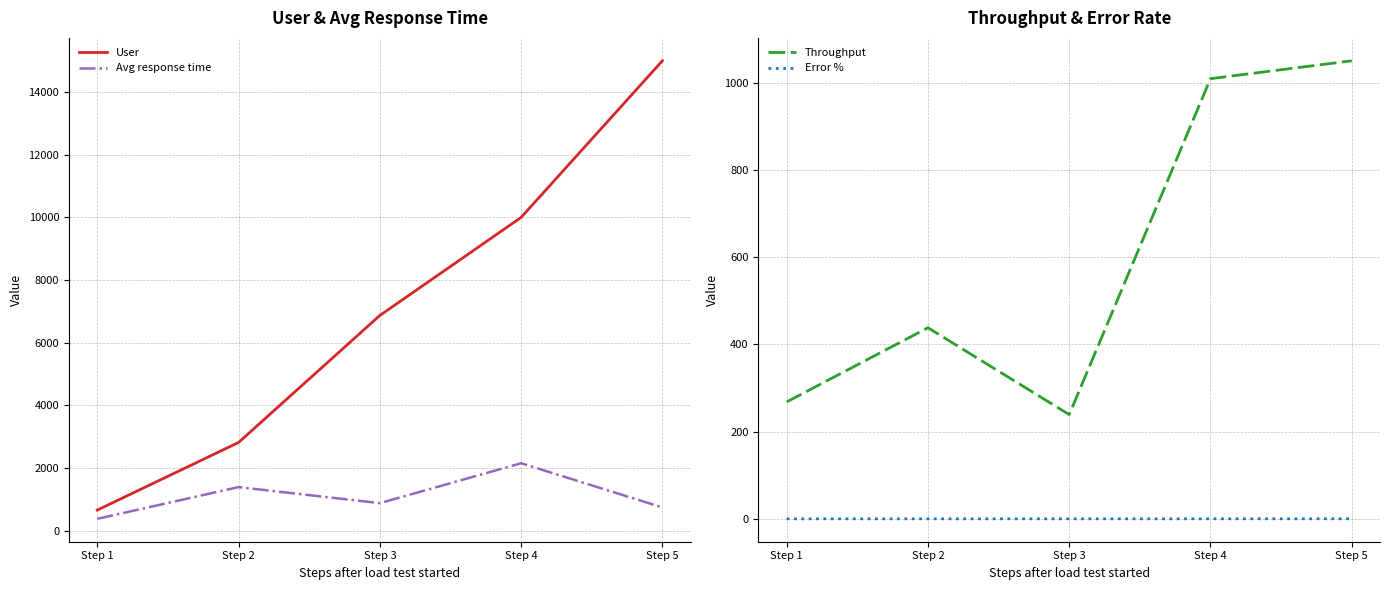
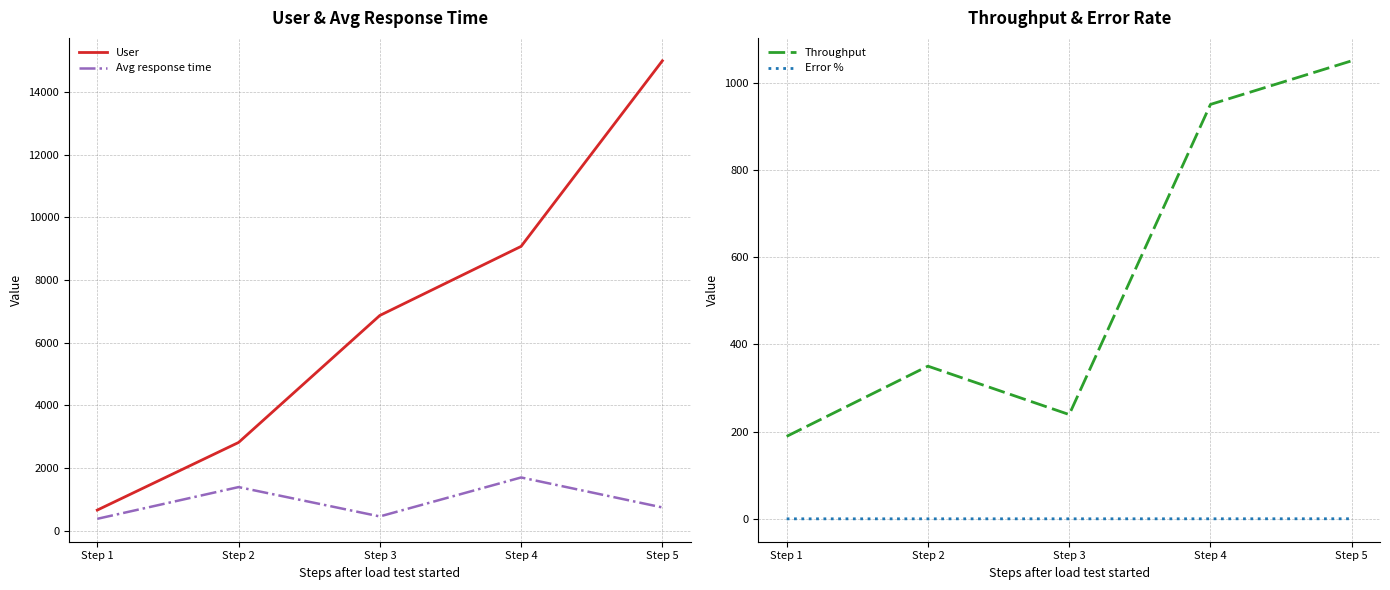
  {
    "User & Avg Response Time": {
      "User": {
        "Step 1": 700,
        "Step 2": 2800,
        "Step 3": 6900,
-       "Step 4": 10000,
+       "Step 4": 9100,
        "Step 5": 15000
      },
      "Avg response time": {
        "Step 1": 400,
        "Step 2": 1400,
-       "Step 3": 900,
-       "Step 4": 2200,
+       "Step 3": 500,
+       "Step 4": 1700,
        "Step 5": 700
      }
    },
    "Throughput & Error Rate": {
      "Throughput": {
-       "Step 1": 270,
-       "Step 2": 440,
+       "Step 1": 190,
+       "Step 2": 350,
        "Step 3": 240,
-       "Step 4": 1010,
+       "Step 4": 950,
        "Step 5": 1050
      },
      "Error %": {
        "Step 1": 0,
        "Step 2": 0,
        "Step 3": 0,
        "Step 4": 0,
        "Step 5": 0
      }
    }
  }
